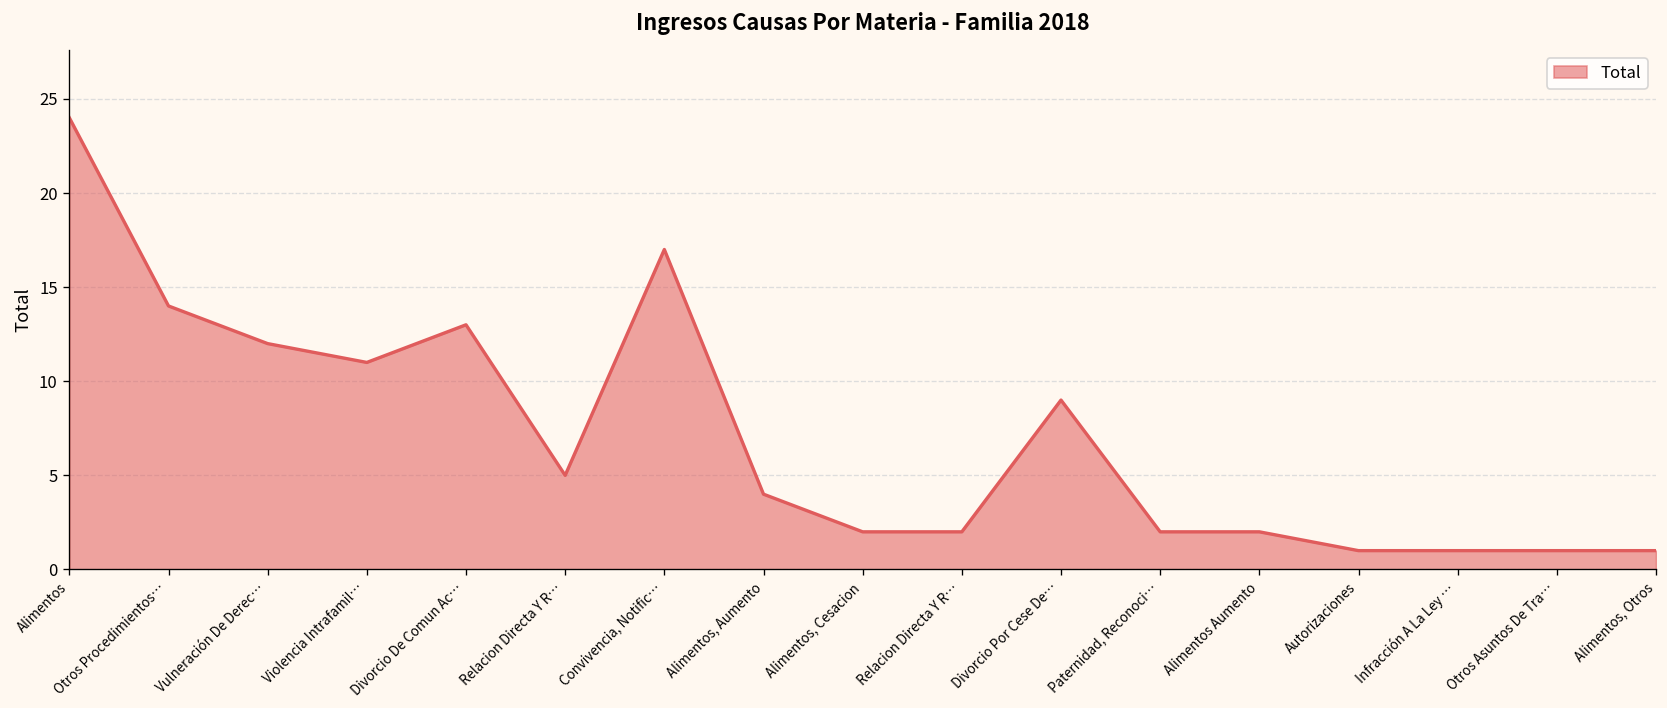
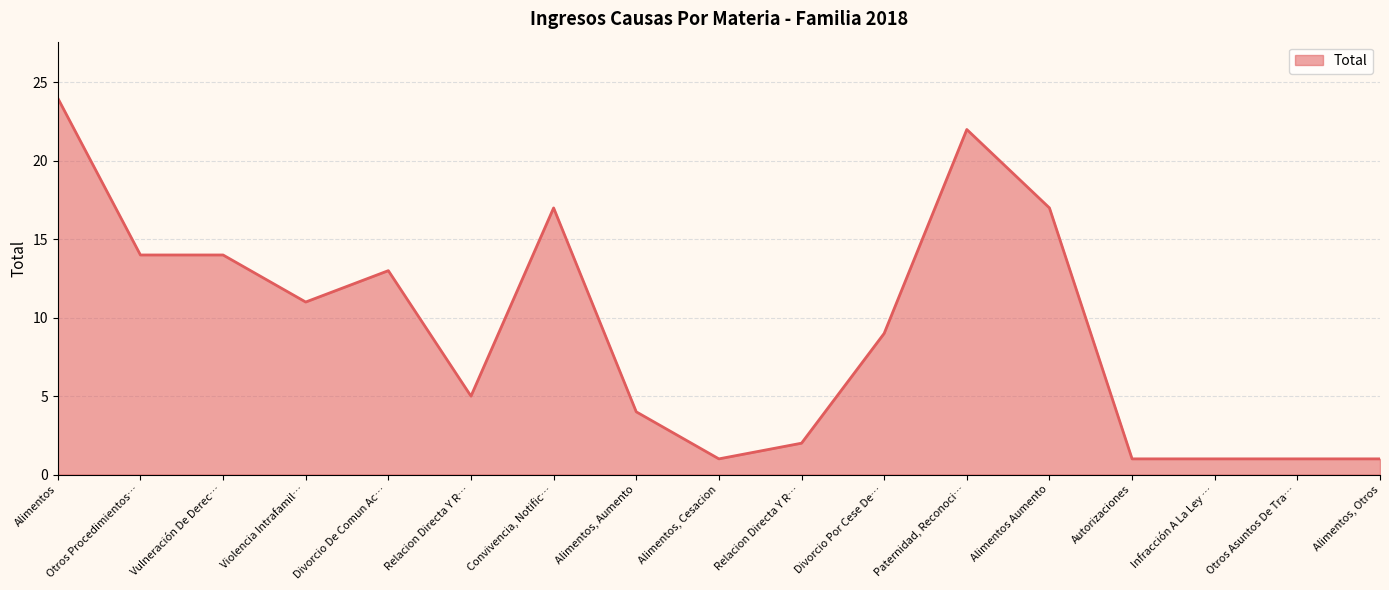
  {
    "Alimentos": 24,
    "Otros Procedimientos…": 14,
-   "Vulneración De Derec…": 12,
+   "Vulneración De Derec…": 14,
    "Violencia Intrafamil…": 11,
    "Divorcio De Comun Ac…": 13,
    "Convivencia, Notific…": 17,
    "Alimentos, Aumento": 4,
-   "Alimentos, Cesacion": 2,
+   "Alimentos, Cesacion": 1,
    "Divorcio Por Cese De…": 9,
-   "Paternidad, Reconoci…": 2,
-   "Alimentos Aumento": 2,
+   "Paternidad, Reconoci…": 22,
+   "Alimentos Aumento": 17,
    "Autorizaciones": 1,
    "Infracción A La Ley …": 1,
    "Otros Asuntos De Tra…": 1,
    "Alimentos, Otros": 1
  }
